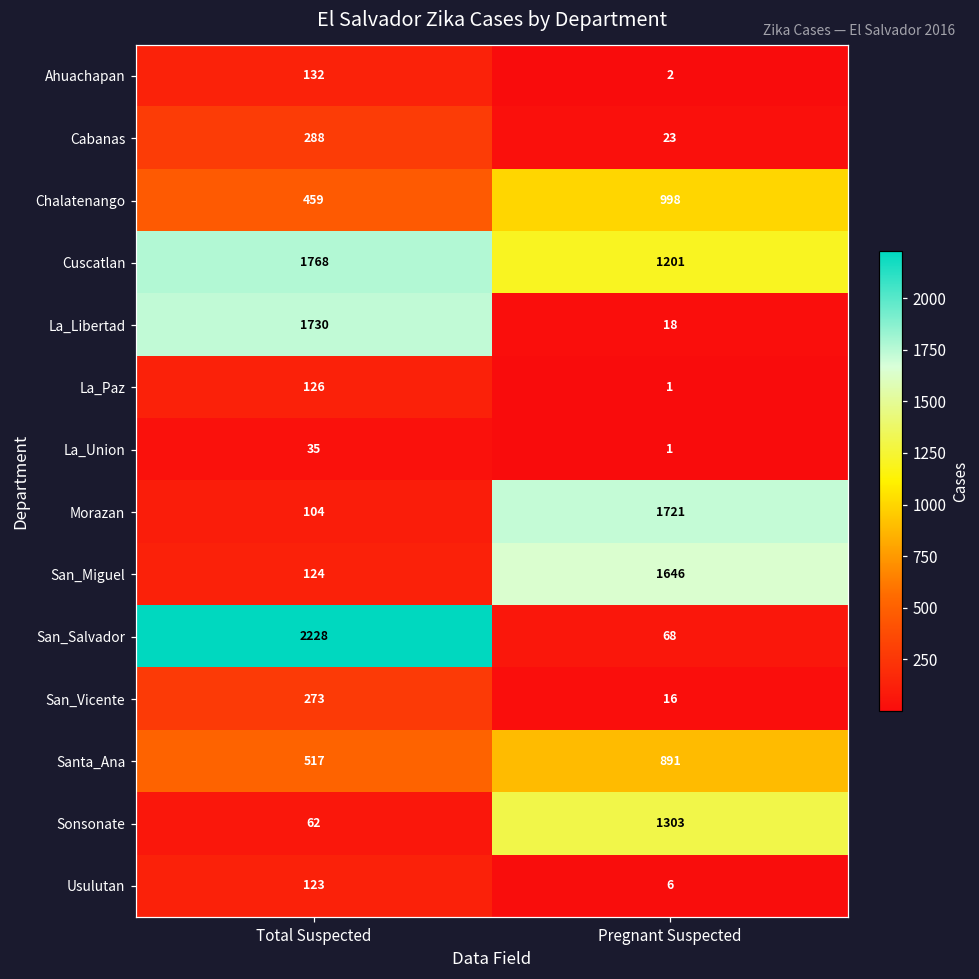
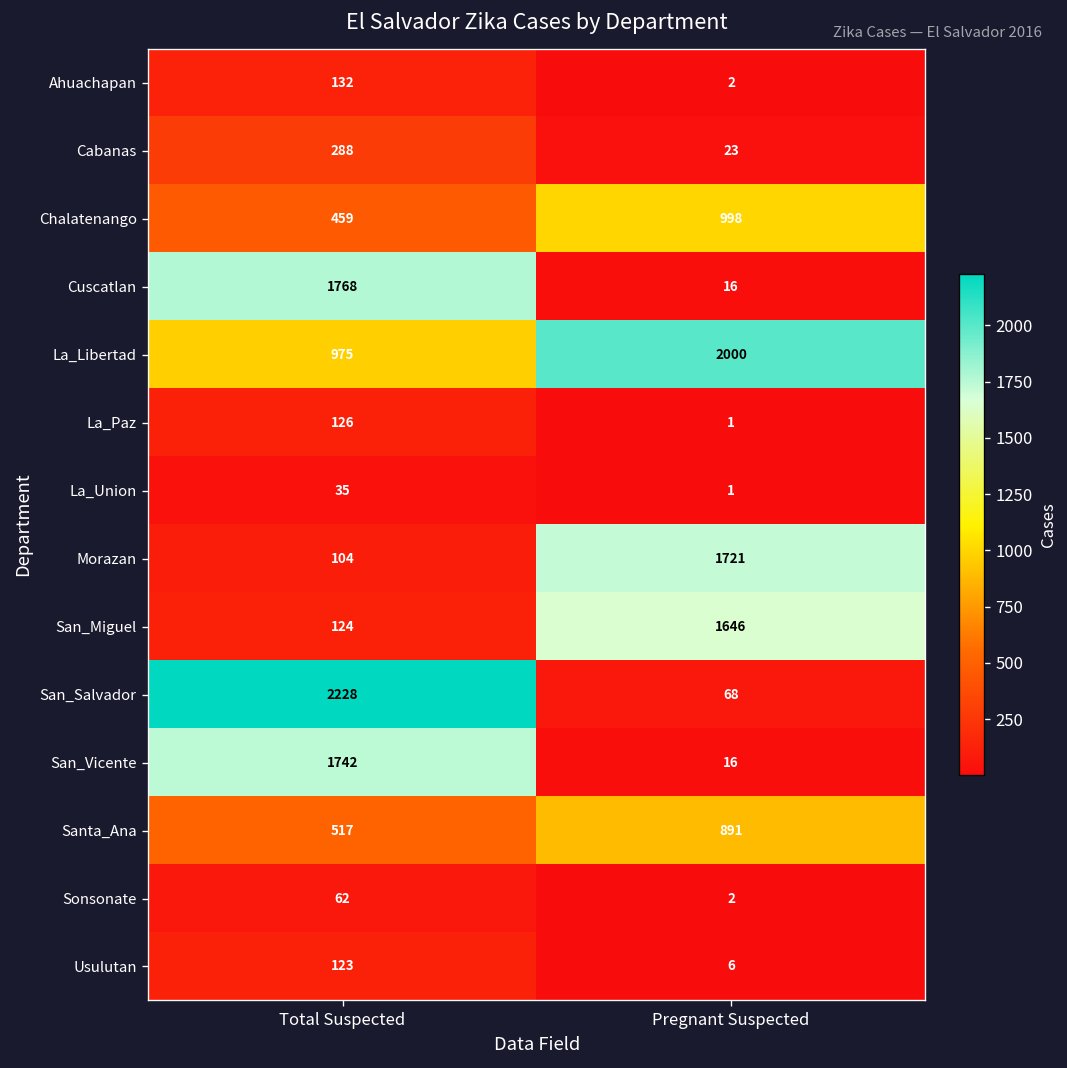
  {
    "Ahuachapan": {
      "Total Suspected": 132,
      "Pregnant Suspected": 2
    },
    "Cabanas": {
      "Total Suspected": 288,
      "Pregnant Suspected": 23
    },
    "Chalatenango": {
      "Total Suspected": 459,
      "Pregnant Suspected": 998
    },
    "Cuscatlan": {
      "Total Suspected": 1768,
-     "Pregnant Suspected": 1201
+     "Pregnant Suspected": 16
    },
    "La_Libertad": {
-     "Total Suspected": 1730,
-     "Pregnant Suspected": 18
+     "Total Suspected": 975,
+     "Pregnant Suspected": 2000
    },
    "La_Paz": {
      "Total Suspected": 126,
      "Pregnant Suspected": 1
    },
    "La_Union": {
      "Total Suspected": 35,
      "Pregnant Suspected": 1
    },
    "Morazan": {
      "Total Suspected": 104,
      "Pregnant Suspected": 1721
    },
    "San_Miguel": {
      "Total Suspected": 124,
      "Pregnant Suspected": 1646
    },
    "San_Salvador": {
      "Total Suspected": 2228,
      "Pregnant Suspected": 68
    },
    "San_Vicente": {
-     "Total Suspected": 273,
+     "Total Suspected": 1742,
      "Pregnant Suspected": 16
    },
    "Santa_Ana": {
      "Total Suspected": 517,
      "Pregnant Suspected": 891
    },
    "Sonsonate": {
      "Total Suspected": 62,
-     "Pregnant Suspected": 1303
+     "Pregnant Suspected": 2
    },
    "Usulutan": {
      "Total Suspected": 123,
      "Pregnant Suspected": 6
    }
  }
